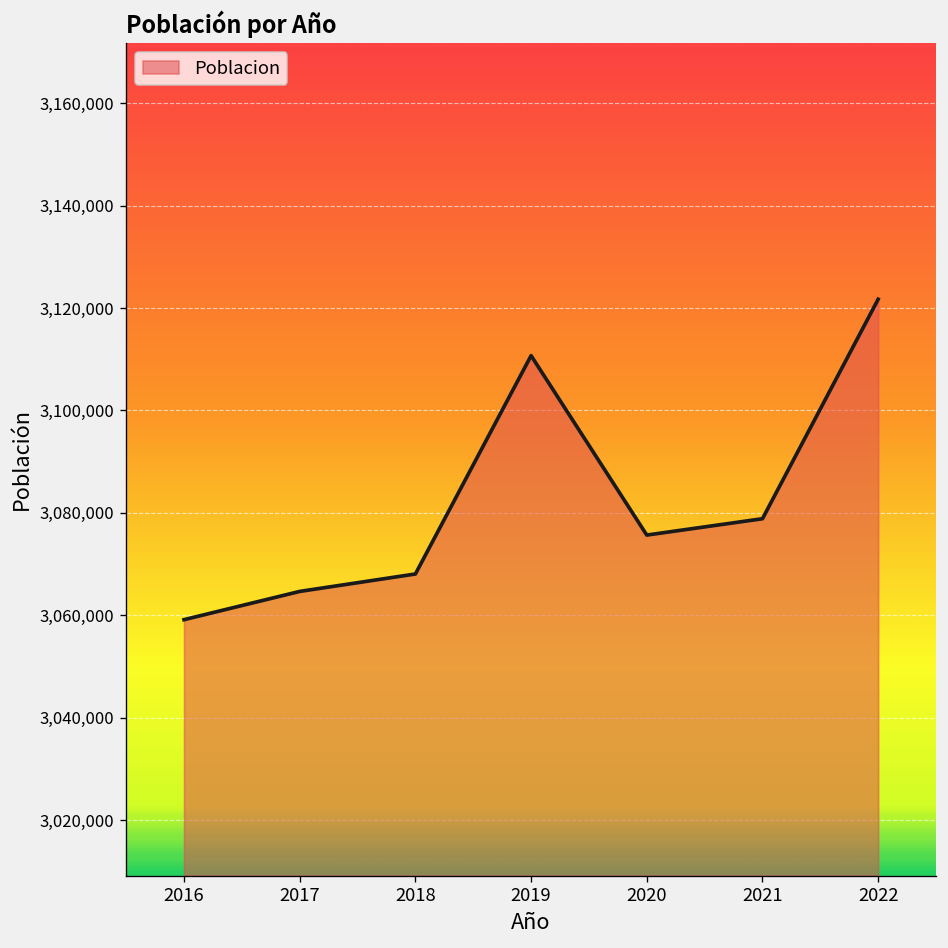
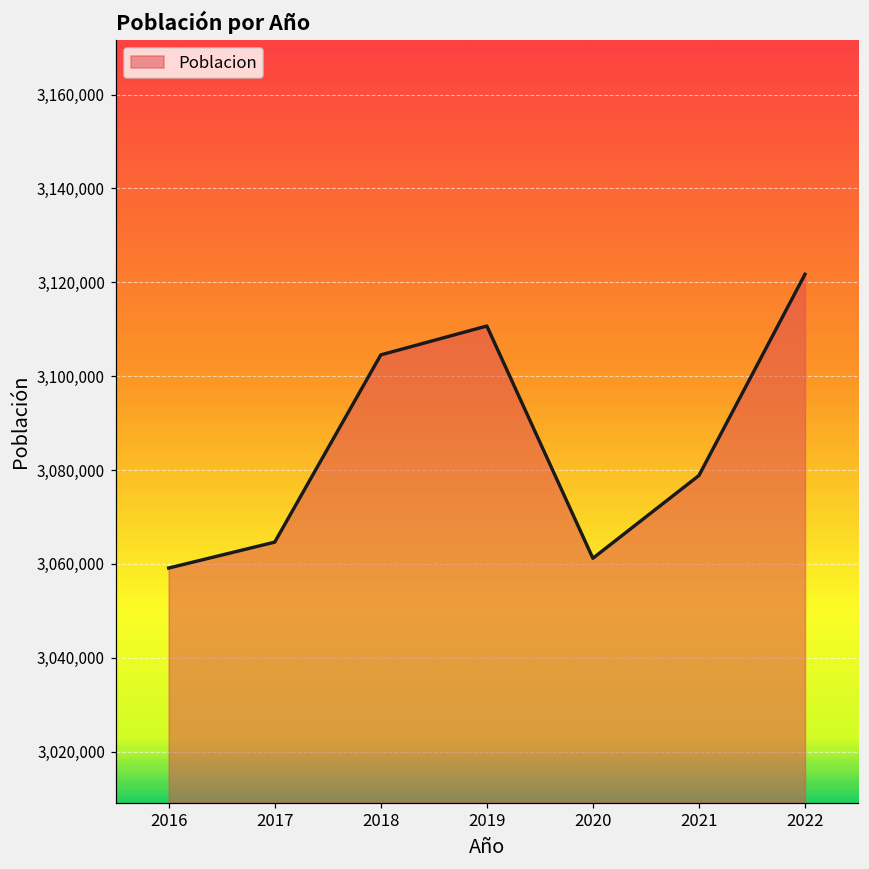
  {
    "2016": "3,059,000",
    "2017": "3,065,000",
-   "2018": "3,068,000",
+   "2018": "3,105,000",
    "2019": "3,111,000",
-   "2020": "3,076,000",
+   "2020": "3,061,000",
    "2021": "3,079,000",
    "2022": "3,122,000"
  }
